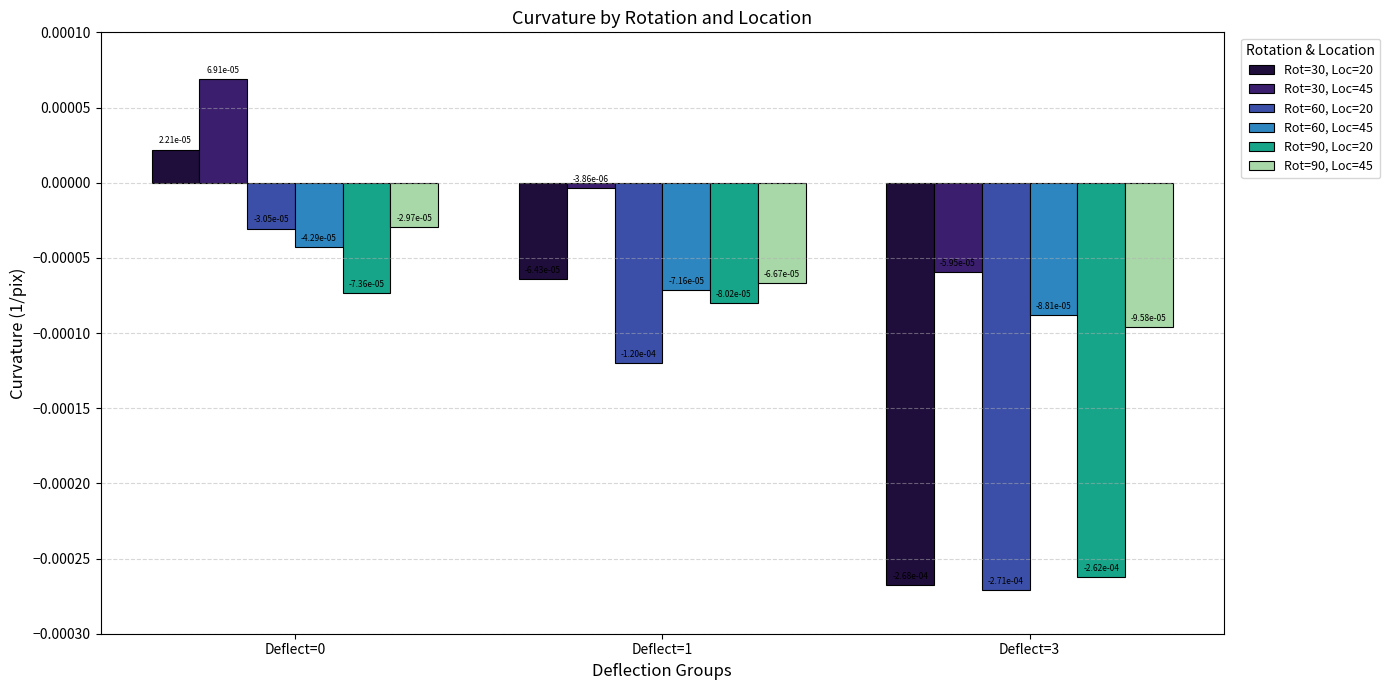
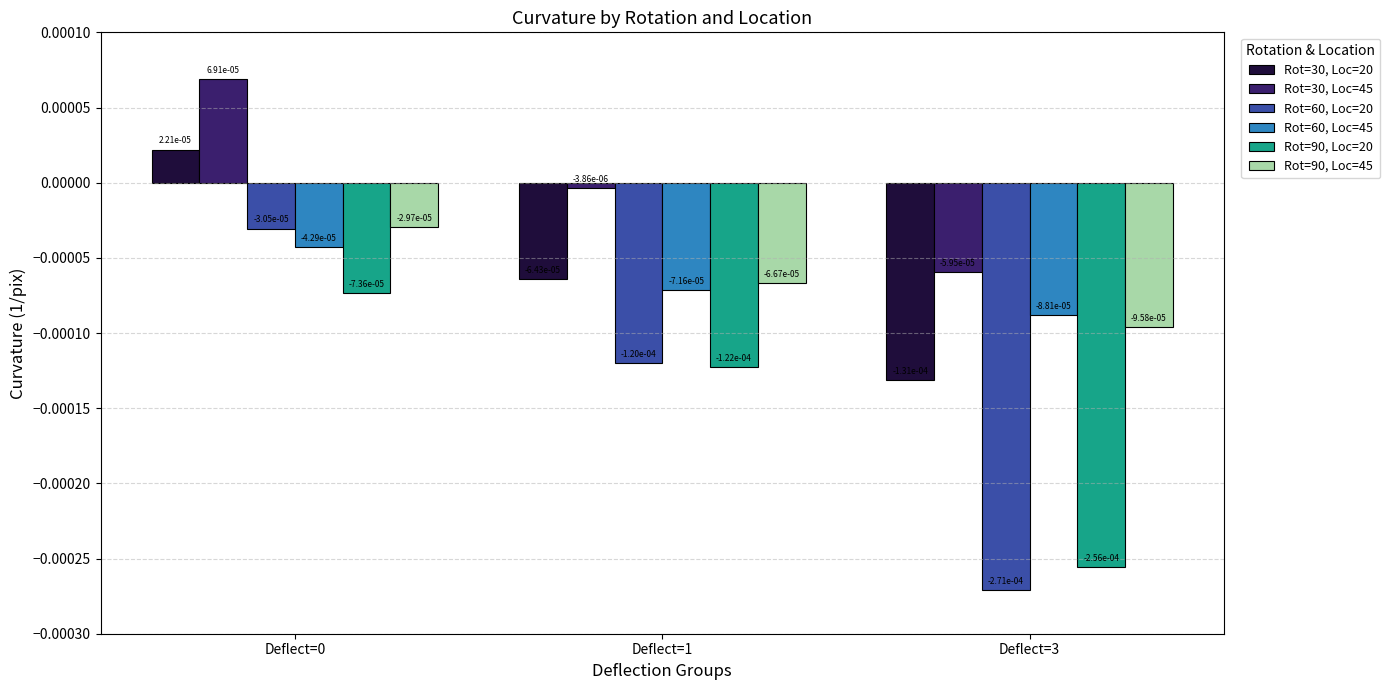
  {
    "Rot=30, Loc=20": {
      "Deflect=0": "2.21e-05",
      "Deflect=1": "-6.43e-05",
-     "Deflect=3": "-2.68e-04"
+     "Deflect=3": "-1.31e-04"
    },
    "Rot=30, Loc=45": {
      "Deflect=0": "6.91e-05",
      "Deflect=1": "-3.86e-06",
      "Deflect=3": "-5.95e-05"
    },
    "Rot=60, Loc=20": {
      "Deflect=0": "-3.05e-05",
      "Deflect=1": "-1.20e-04",
      "Deflect=3": "-2.71e-04"
    },
    "Rot=60, Loc=45": {
      "Deflect=0": "-4.29e-05",
      "Deflect=1": "-7.16e-05",
      "Deflect=3": "-8.81e-05"
    },
    "Rot=90, Loc=20": {
      "Deflect=0": "-7.36e-05",
-     "Deflect=1": "-8.02e-05",
-     "Deflect=3": "-2.62e-04"
+     "Deflect=1": "-1.22e-04",
+     "Deflect=3": "-2.56e-04"
    },
    "Rot=90, Loc=45": {
      "Deflect=0": "-2.97e-05",
      "Deflect=1": "-6.67e-05",
      "Deflect=3": "-9.58e-05"
    }
  }
